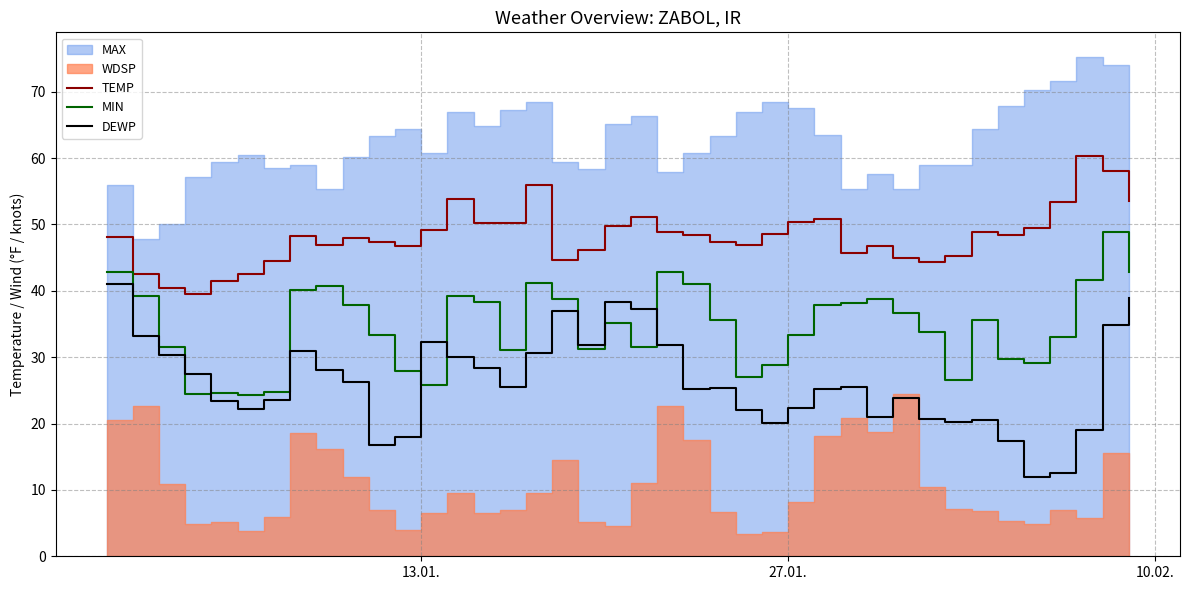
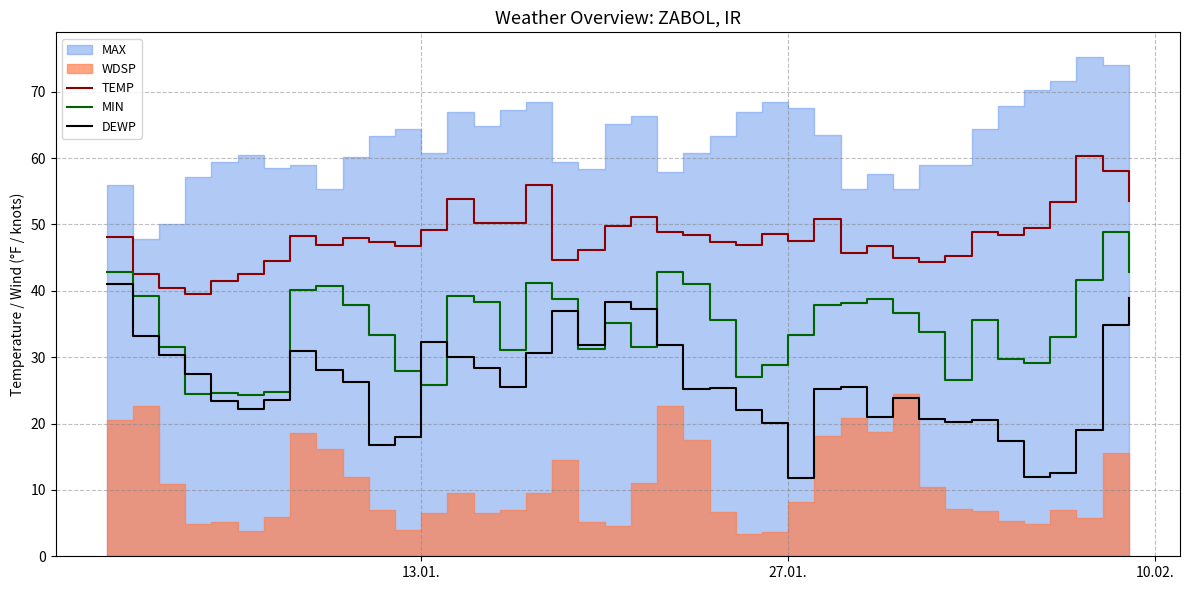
  {
    "TEMP": {
      "13.01.": 49,
-     "27.01.": 50
+     "27.01.": 48
    },
    "MIN": {
      "13.01.": 26,
      "27.01.": 33
    },
    "DEWP": {
      "13.01.": 32,
-     "27.01.": 22
+     "27.01.": 12
    }
  }
